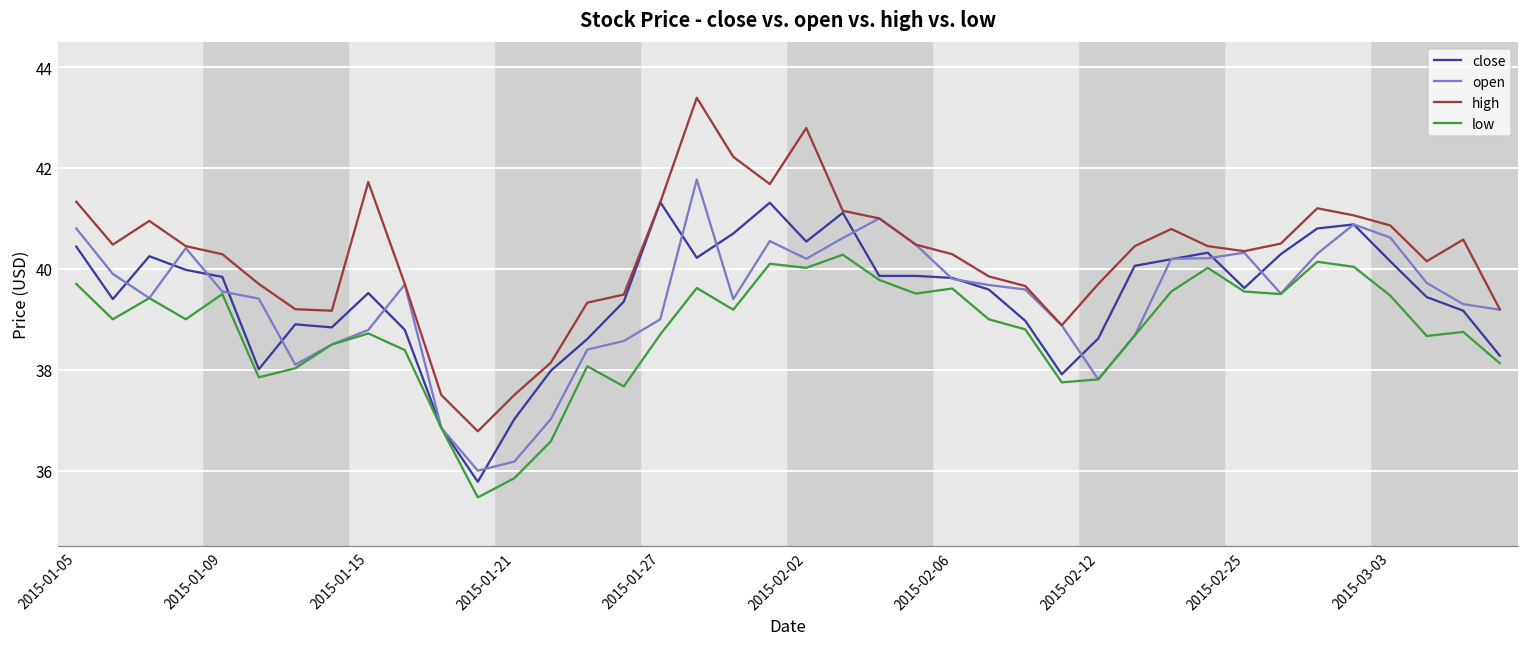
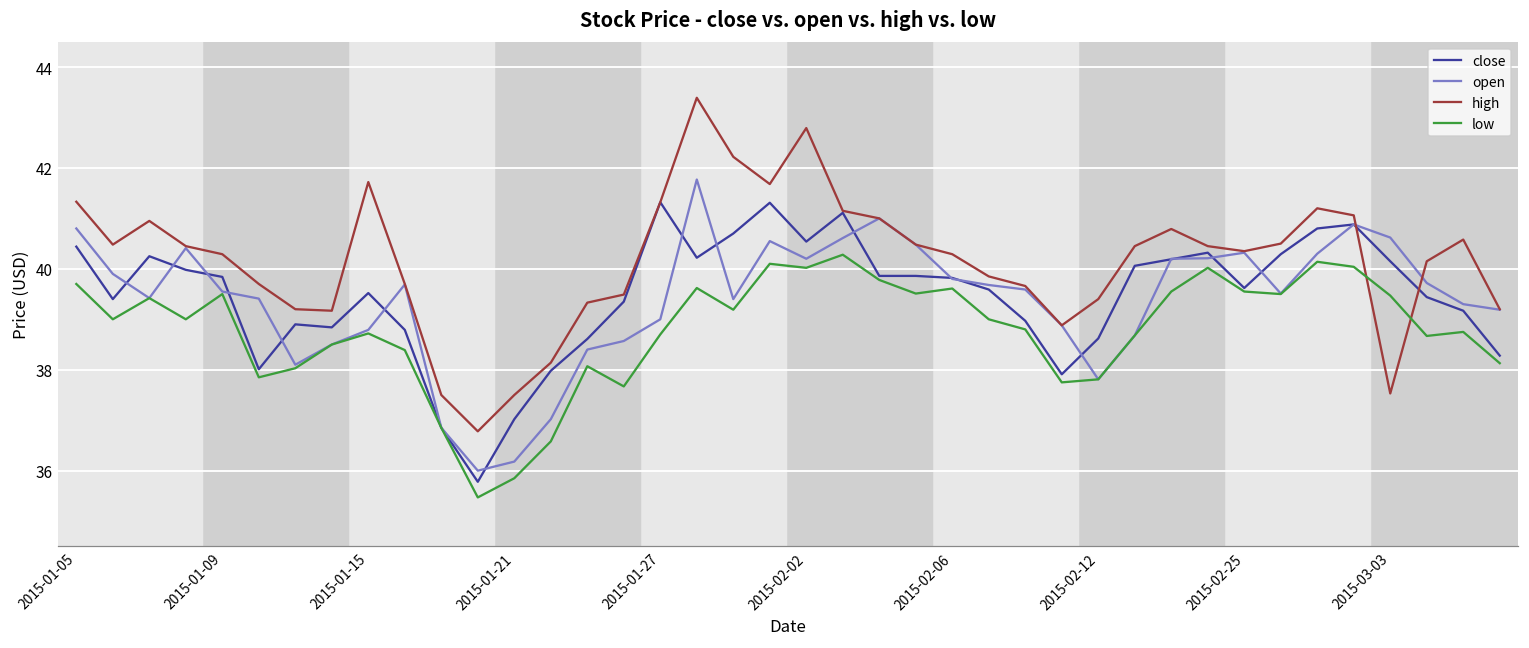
  {
    "close": {
      "2015-01-05": 40.4,
      "2015-01-09": 39.8,
      "2015-01-15": 39.5,
      "2015-01-21": 37.0,
      "2015-02-02": 40.5,
      "2015-02-12": 38.6,
      "2015-02-25": 39.6,
      "2015-03-03": 40.2
    },
    "open": {
      "2015-01-05": 40.8,
      "2015-01-15": 38.8,
      "2015-01-21": 36.2,
      "2015-01-27": 39.0,
      "2015-02-02": 40.2,
      "2015-03-03": 40.6
    },
    "high": {
      "2015-01-05": 41.3,
      "2015-01-09": 40.3,
      "2015-01-15": 41.7,
      "2015-01-21": 37.5,
      "2015-02-02": 42.8,
      "2015-02-06": 40.3,
-     "2015-02-12": 39.7,
-     "2015-03-03": 40.9
+     "2015-02-12": 39.4,
+     "2015-03-03": 37.5
    },
    "low": {
      "2015-01-05": 39.7,
      "2015-01-15": 38.7,
      "2015-01-21": 35.9,
      "2015-01-27": 38.7,
      "2015-02-02": 40.0,
      "2015-02-06": 39.6,
      "2015-02-25": 39.6,
      "2015-03-03": 39.5
    }
  }
